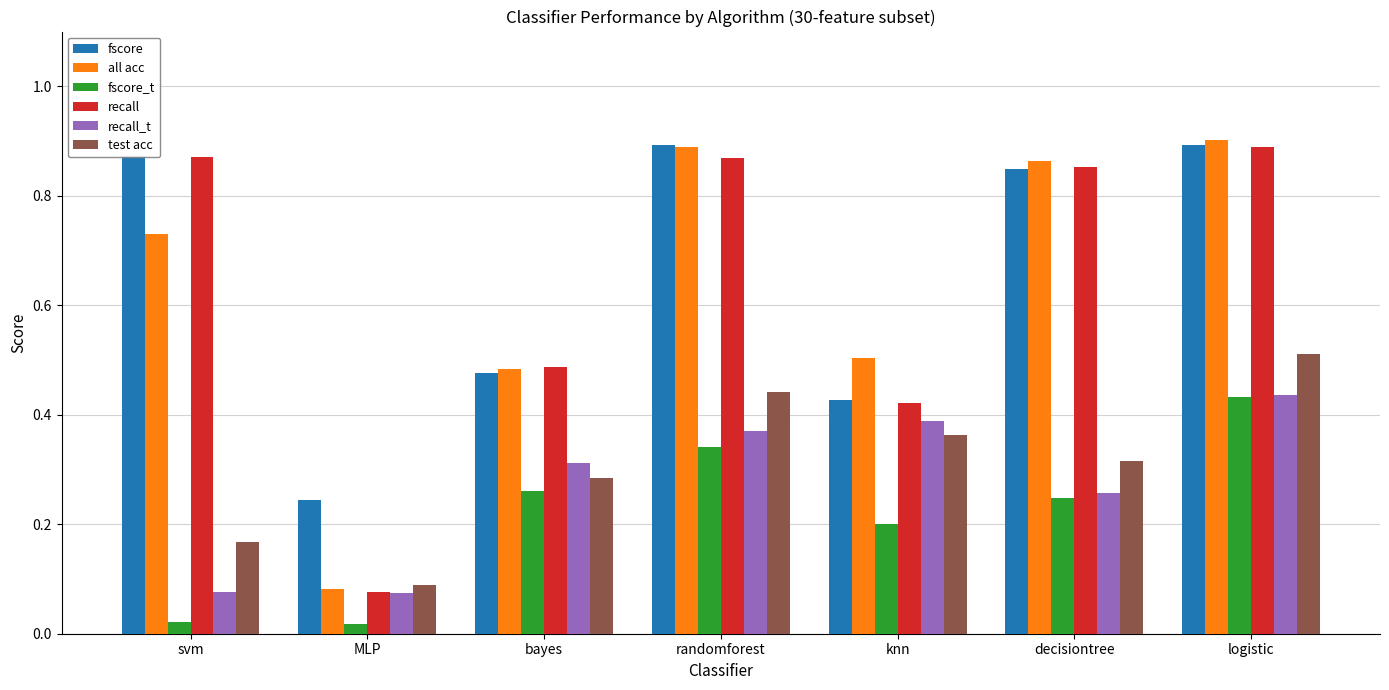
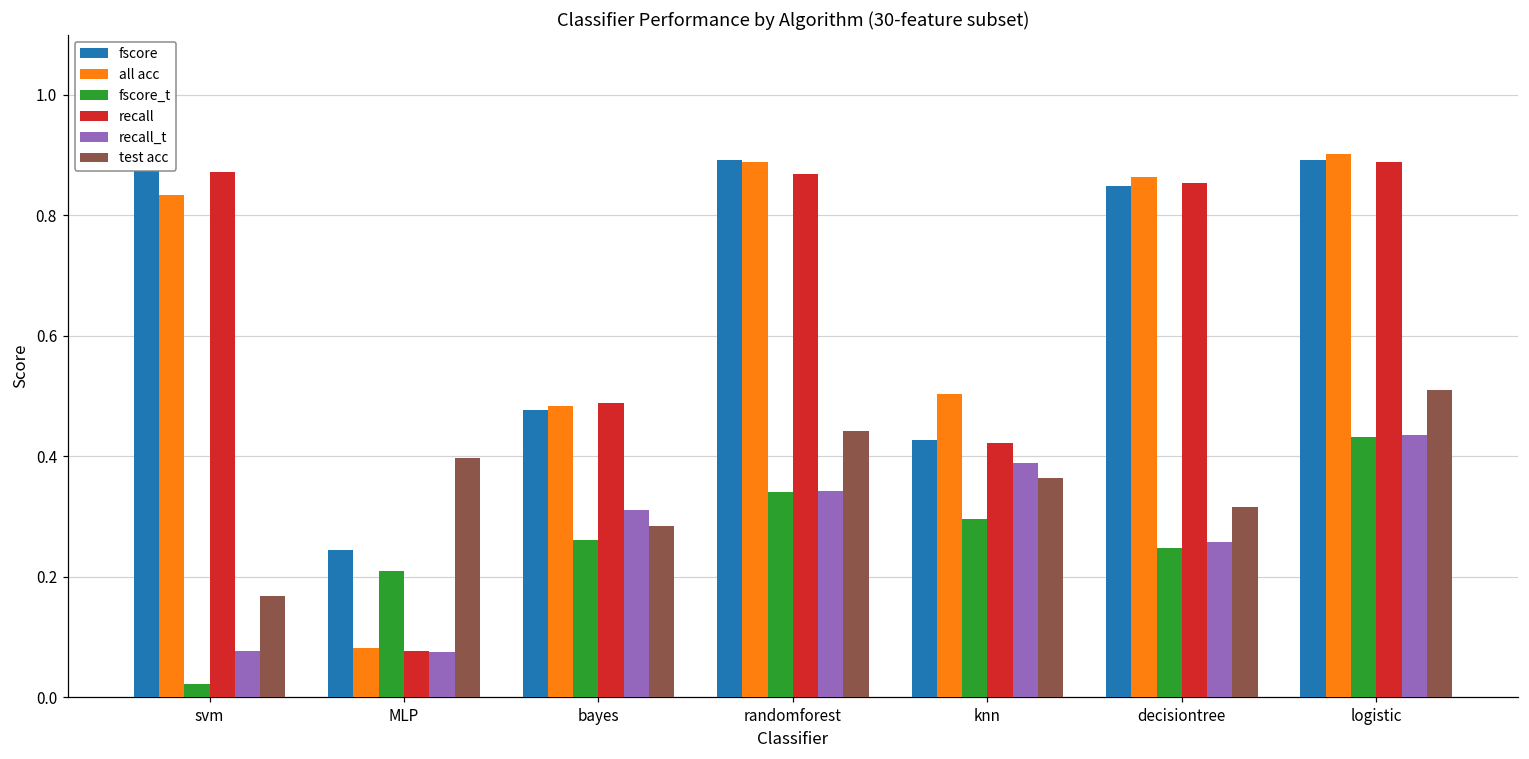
  {
    "fscore": {
      "MLP": 0.24,
      "bayes": 0.48,
      "randomforest": 0.89,
      "knn": 0.43,
      "decisiontree": 0.85,
      "logistic": 0.89
    },
    "all acc": {
-     "svm": 0.73,
+     "svm": 0.83,
      "MLP": 0.08,
      "bayes": 0.48,
      "randomforest": 0.89,
      "knn": 0.50,
      "decisiontree": 0.86,
      "logistic": 0.90
    },
    "fscore_t": {
      "svm": 0.02,
-     "MLP": 0.02,
+     "MLP": 0.21,
      "bayes": 0.26,
      "randomforest": 0.34,
-     "knn": 0.20,
+     "knn": 0.30,
      "decisiontree": 0.25,
      "logistic": 0.43
    },
    "recall": {
      "svm": 0.87,
      "MLP": 0.08,
      "bayes": 0.49,
      "randomforest": 0.87,
      "knn": 0.42,
      "decisiontree": 0.85,
      "logistic": 0.89
    },
    "recall_t": {
      "svm": 0.08,
      "MLP": 0.08,
      "bayes": 0.31,
-     "randomforest": 0.37,
+     "randomforest": 0.34,
      "knn": 0.39,
      "decisiontree": 0.26,
      "logistic": 0.44
    },
    "test acc": {
      "svm": 0.17,
-     "MLP": 0.09,
+     "MLP": 0.40,
      "bayes": 0.28,
      "randomforest": 0.44,
      "knn": 0.36,
      "decisiontree": 0.32,
      "logistic": 0.51
    }
  }
